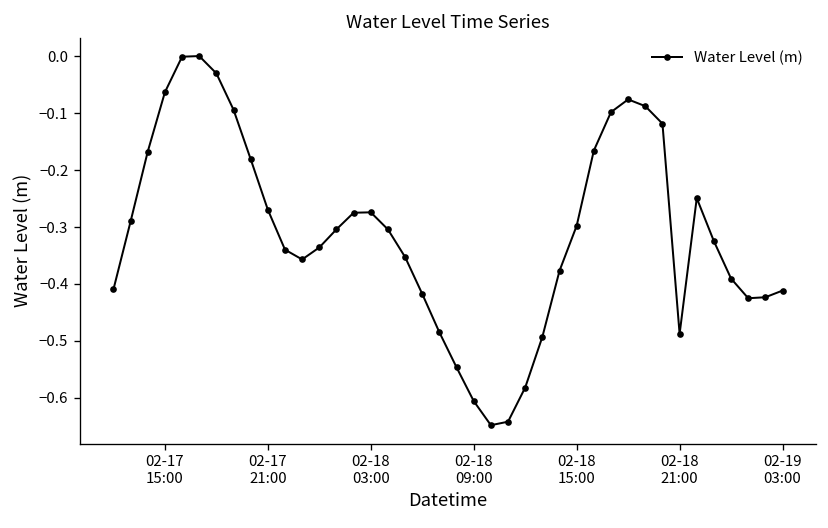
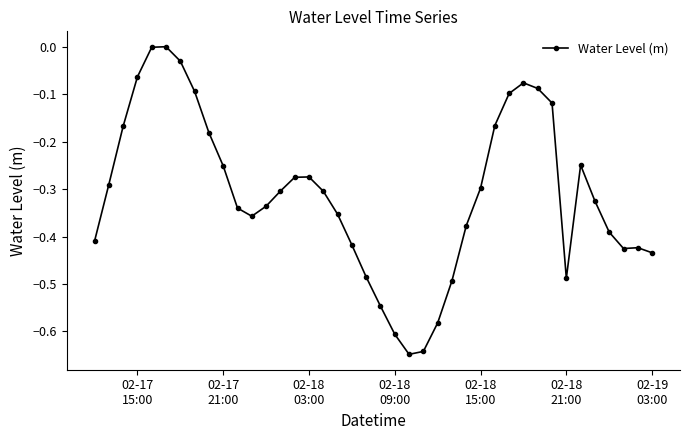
  {
    "02-17 15:00": -0.06,
-   "02-17 21:00": -0.27,
+   "02-17 21:00": -0.25,
    "02-18 03:00": -0.27,
    "02-18 09:00": -0.61,
    "02-18 15:00": -0.30,
    "02-18 21:00": -0.49,
-   "02-19 03:00": -0.41
+   "02-19 03:00": -0.43
  }
